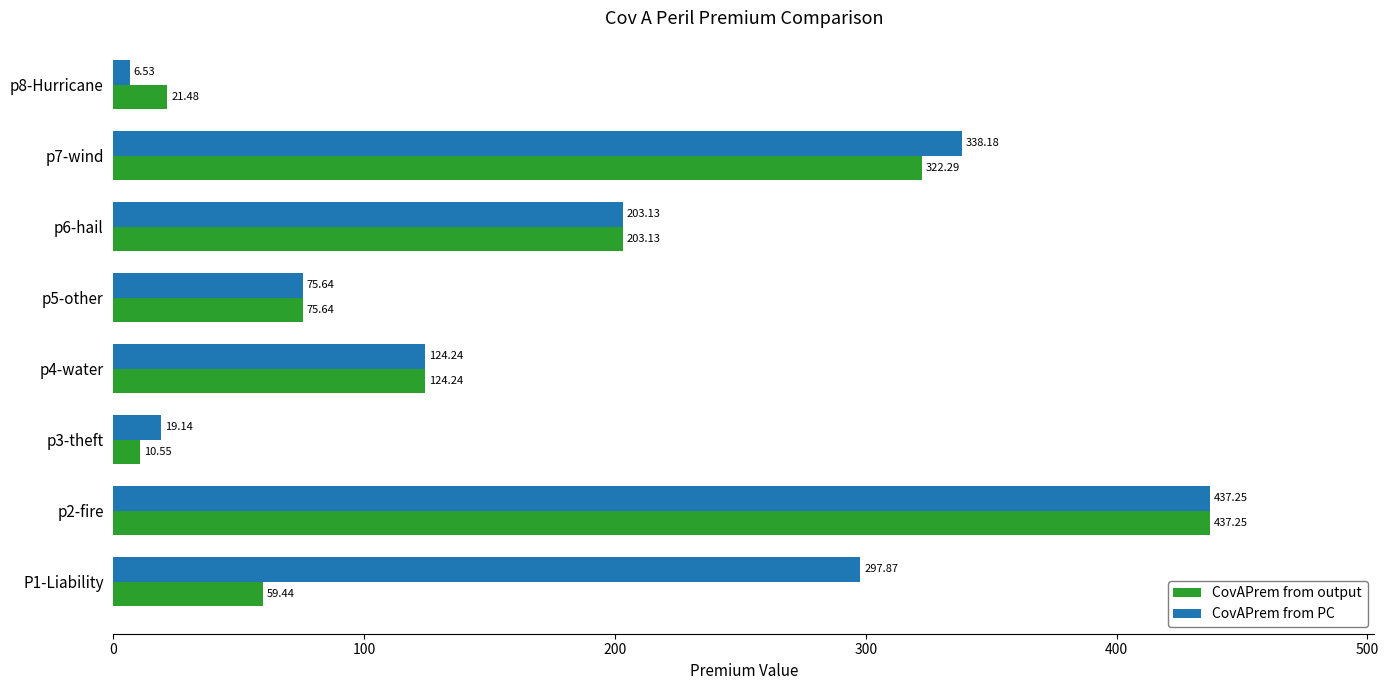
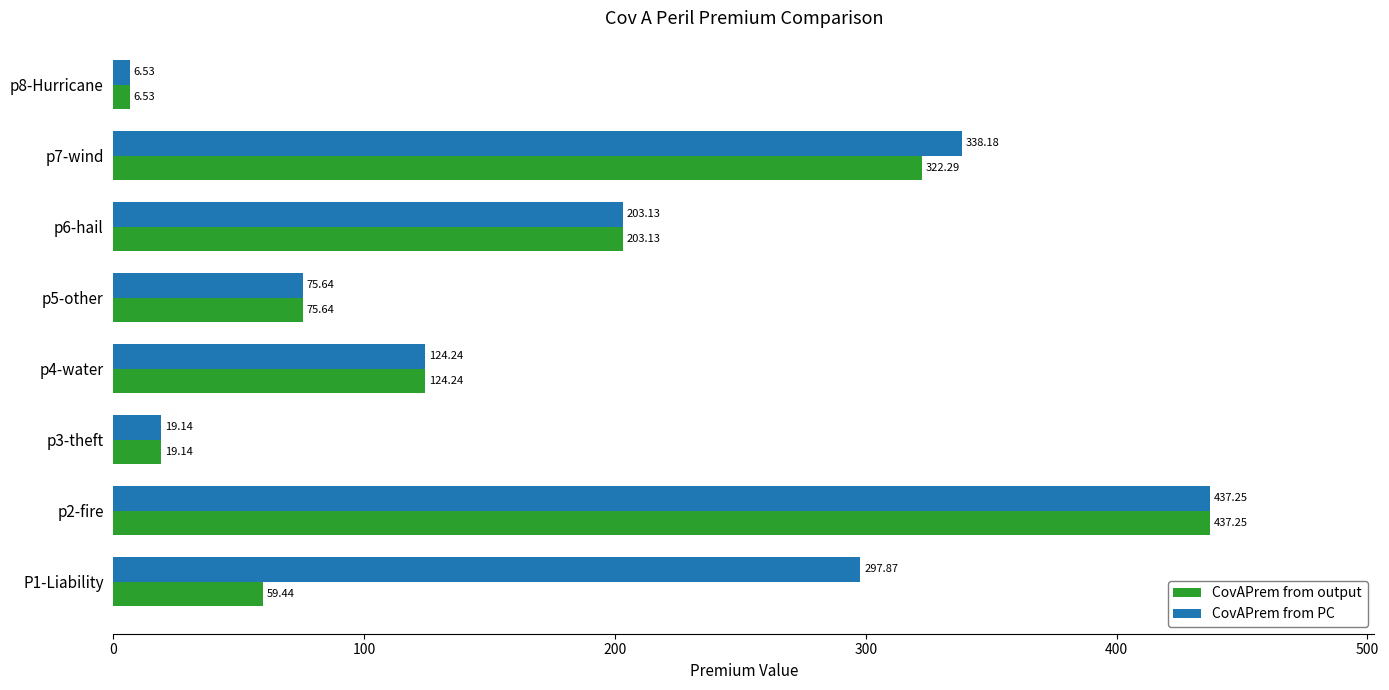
  {
    "CovAPrem from output": {
-     "p8-Hurricane": 21.48,
+     "p8-Hurricane": 6.53,
      "p7-wind": 322.29,
      "p6-hail": 203.13,
      "p5-other": 75.64,
      "p4-water": 124.24,
-     "p3-theft": 10.55,
+     "p3-theft": 19.14,
      "p2-fire": 437.25,
      "P1-Liability": 59.44
    },
    "CovAPrem from PC": {
      "p8-Hurricane": 6.53,
      "p7-wind": 338.18,
      "p6-hail": 203.13,
      "p5-other": 75.64,
      "p4-water": 124.24,
      "p3-theft": 19.14,
      "p2-fire": 437.25,
      "P1-Liability": 297.87
    }
  }
